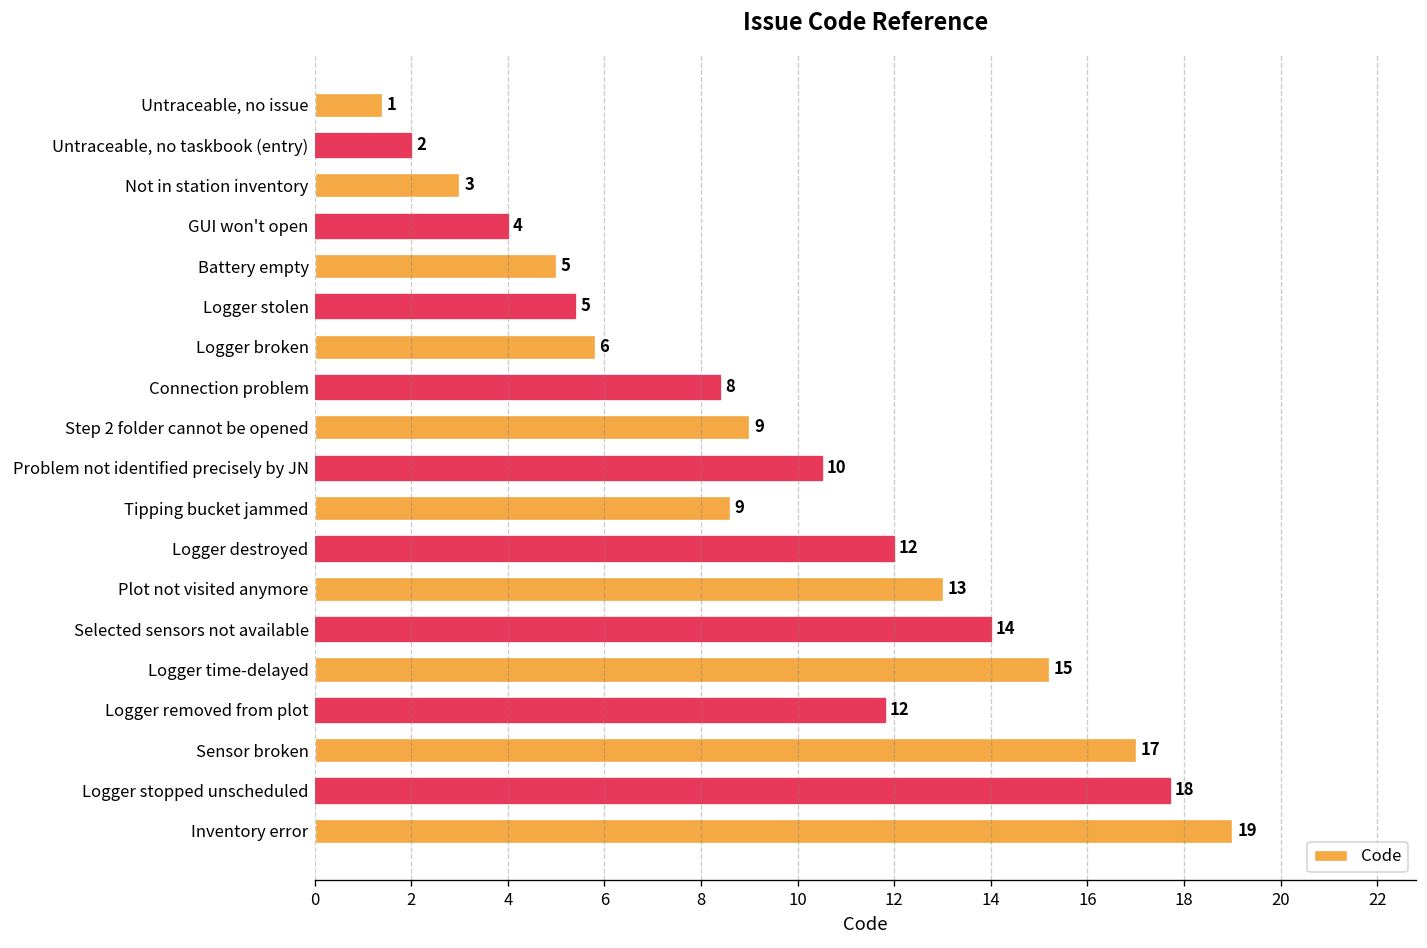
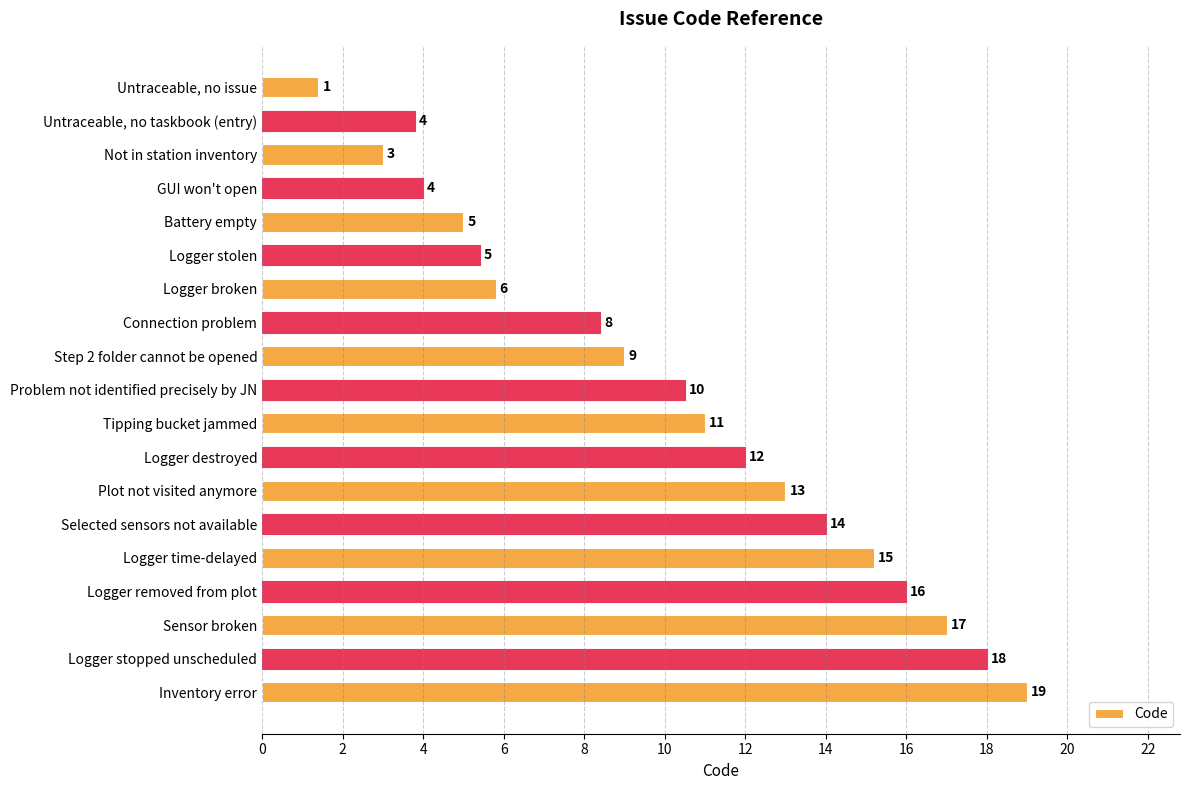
  {
    "Untraceable, no issue": 1,
-   "Untraceable, no taskbook (entry)": 2,
+   "Untraceable, no taskbook (entry)": 4,
    "Not in station inventory": 3,
    "GUI won't open": 4,
    "Battery empty": 5,
    "Logger stolen": 5,
    "Logger broken": 6,
    "Connection problem": 8,
    "Step 2 folder cannot be opened": 9,
    "Problem not identified precisely by JN": 10,
-   "Tipping bucket jammed": 9,
+   "Tipping bucket jammed": 11,
    "Logger destroyed": 12,
    "Plot not visited anymore": 13,
    "Selected sensors not available": 14,
    "Logger time-delayed": 15,
-   "Logger removed from plot": 12,
+   "Logger removed from plot": 16,
    "Sensor broken": 17,
-   "Logger stopped unscheduled": 17.7,
+   "Logger stopped unscheduled": 18.0,
    "Inventory error": 19
  }
